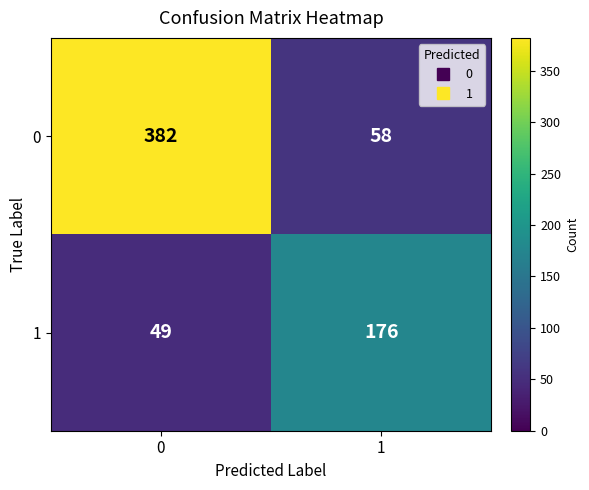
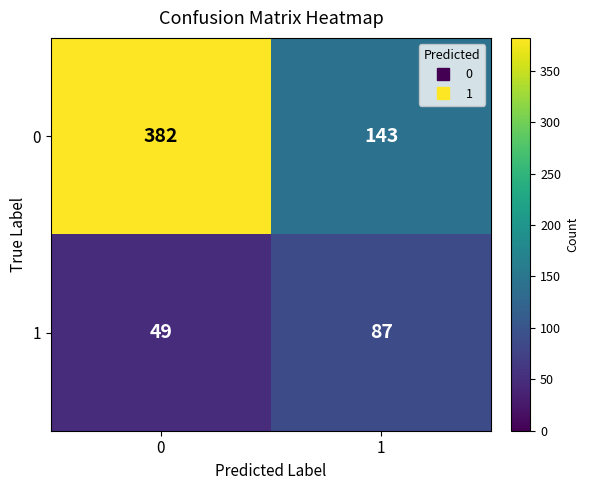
  {
    "0": {
      "0": 382,
-     "1": 58
+     "1": 143
    },
    "1": {
      "0": 49,
-     "1": 176
+     "1": 87
    }
  }
